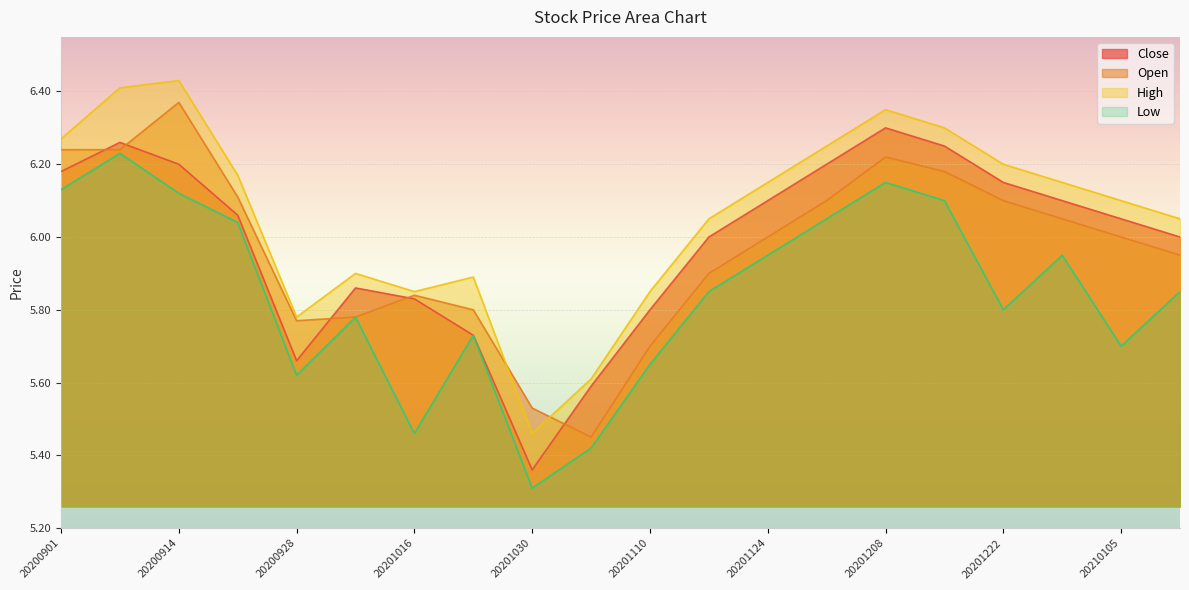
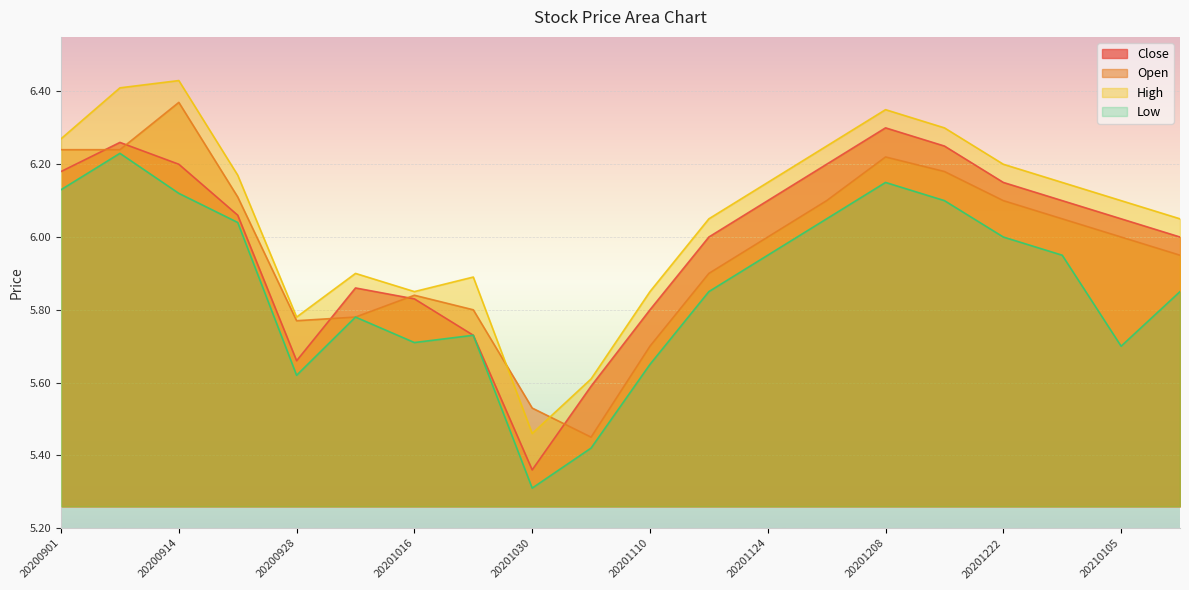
  {
    "High": {
      "20200901": 6.27,
      "20200914": 6.43,
      "20200928": 5.78,
      "20201016": 5.85,
      "20201030": 5.46,
      "20201110": 5.85,
      "20201124": 6.15,
      "20201208": 6.35,
      "20201222": 6.20,
      "20210105": 6.10
    },
    "Low": {
      "20200901": 6.13,
      "20200914": 6.12,
      "20200928": 5.62,
-     "20201016": 5.46,
+     "20201016": 5.71,
      "20201030": 5.31,
      "20201110": 5.65,
      "20201124": 5.95,
      "20201208": 6.15,
-     "20201222": 5.8,
+     "20201222": 6.0,
      "20210105": 5.70
    }
  }
